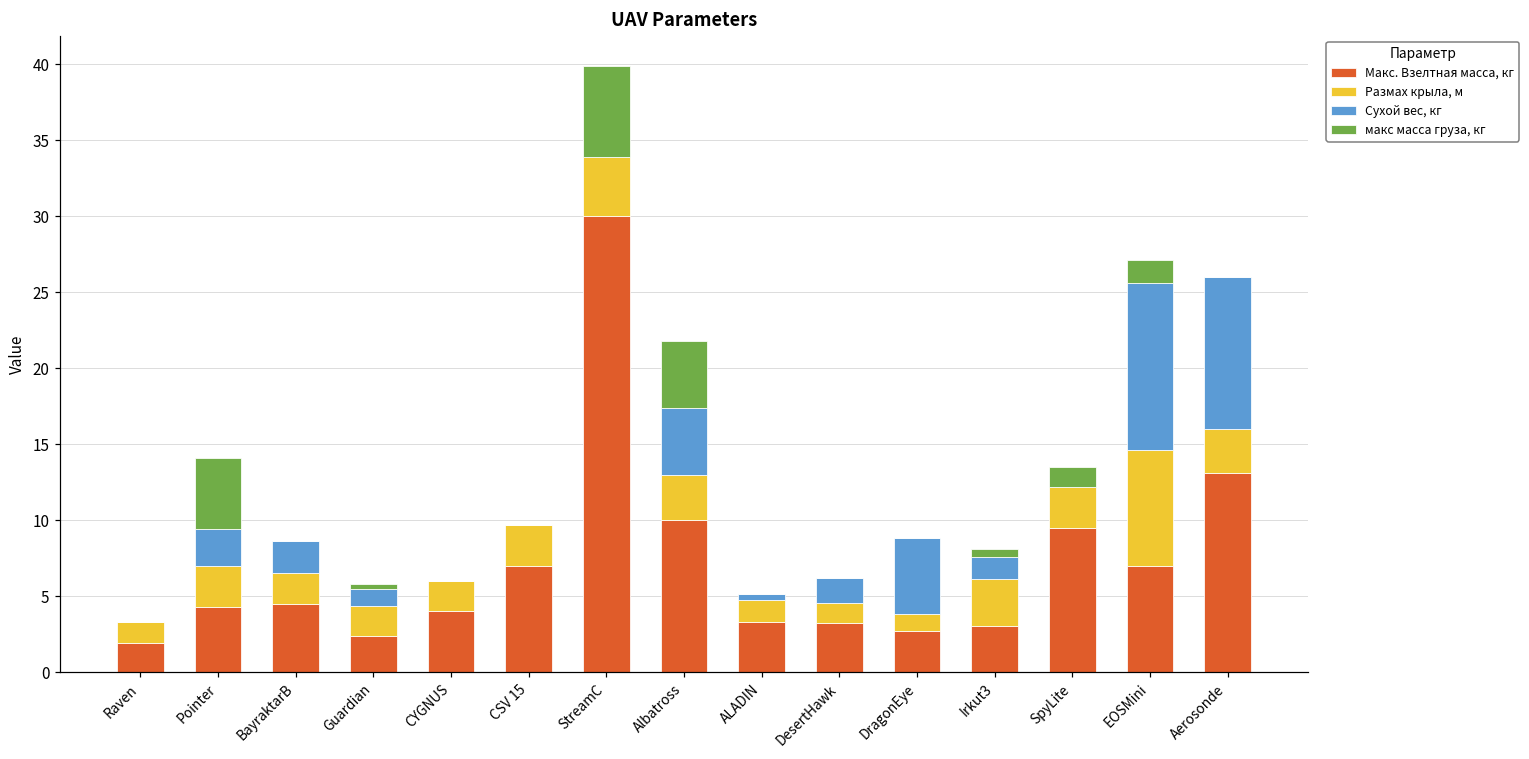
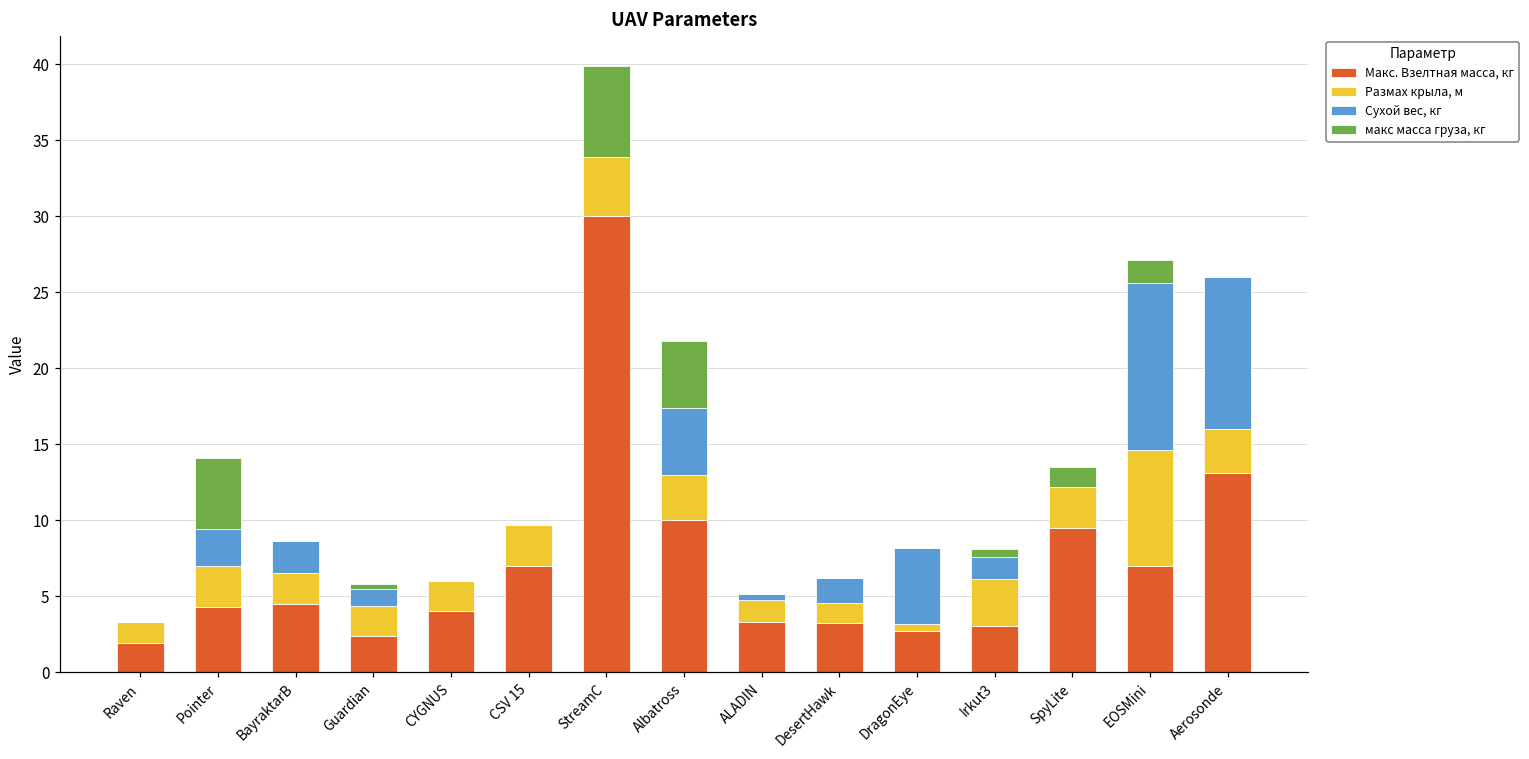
  {
    "Макс. Взелтная масса, кг": {
      "Raven": 1.9,
      "Pointer": 4.3,
      "BayraktarB": 4.5,
      "Guardian": 2.4,
      "CYGNUS": 4.0,
      "CSV 15": 7.0,
      "StreamC": 30.0,
      "Albatross": 10.0,
      "ALADIN": 3.3,
      "DesertHawk": 3.2,
      "DragonEye": 2.7,
      "Irkut3": 3.0,
      "SpyLite": 9.5,
      "EOSMini": 7.0,
      "Aerosonde": 13.1
    },
    "Размах крыла, м": {
      "Raven": 1.4,
      "Pointer": 2.7,
      "BayraktarB": 2.0,
      "Guardian": 2.0,
      "CYGNUS": 2.0,
      "CSV 15": 2.7,
      "StreamC": 3.9,
      "Albatross": 3.0,
      "ALADIN": 1.5,
      "DesertHawk": 1.3,
-     "DragonEye": 1.1,
+     "DragonEye": 0.5,
      "Irkut3": 3.1,
      "SpyLite": 2.7,
      "EOSMini": 7.6,
      "Aerosonde": 2.9
    },
    "Сухой вес, кг": {
      "Raven": 0.0,
      "Pointer": 2.4,
      "BayraktarB": 2.1,
      "Guardian": 1.1,
      "CYGNUS": 0.0,
      "CSV 15": 0.0,
      "StreamC": 0.0,
      "Albatross": 4.4,
      "ALADIN": 0.4,
      "DesertHawk": 1.7,
      "DragonEye": 5.0,
      "Irkut3": 1.5,
      "SpyLite": 0.0,
      "EOSMini": 11.0,
      "Aerosonde": 10.0
    },
    "макс масса груза, кг": {
      "Raven": 0.0,
      "Pointer": 4.7,
      "BayraktarB": 0.0,
      "Guardian": 0.3,
      "CYGNUS": 0.0,
      "CSV 15": 0.0,
      "StreamC": 6.0,
      "Albatross": 4.4,
      "ALADIN": 0.0,
      "DesertHawk": 0.0,
      "DragonEye": 0.0,
      "Irkut3": 0.5,
      "SpyLite": 1.3,
      "EOSMini": 1.5,
      "Aerosonde": 0.0
    }
  }
